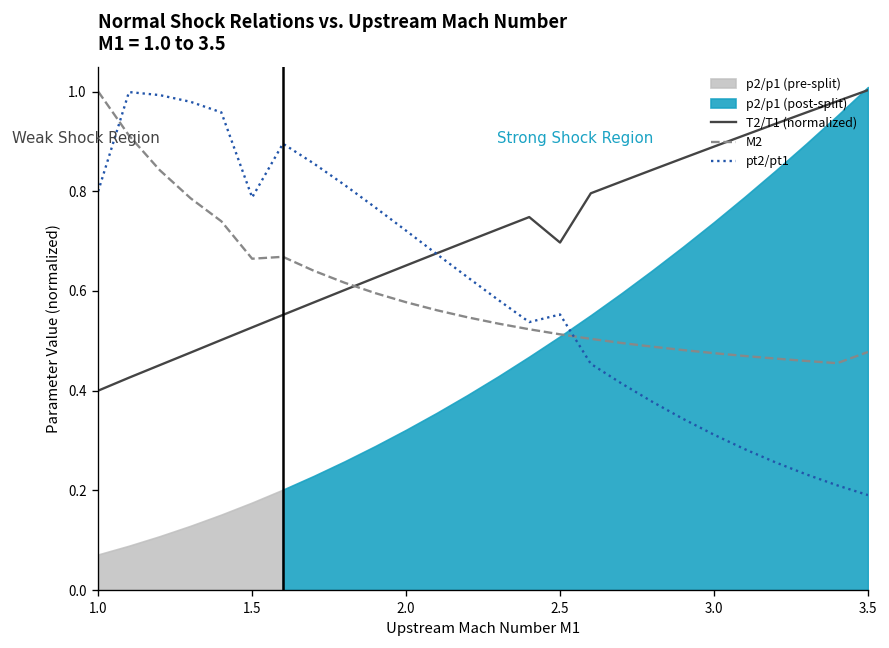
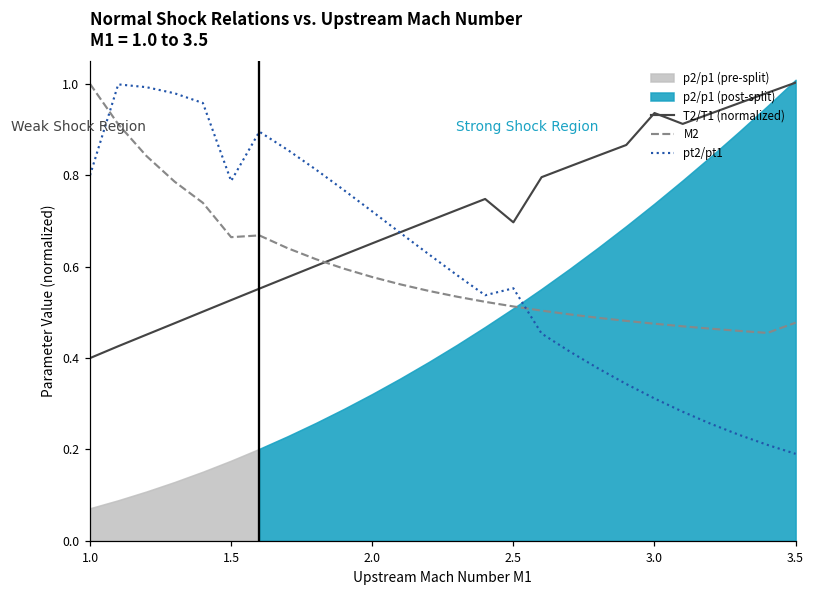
  {
    "T2/T1 (normalized)": {
      "1.0": 0.40,
      "1.5": 0.53,
      "2.0": 0.65,
      "2.5": 0.70,
-     "3.0": 0.89
+     "3.0": 0.94
    },
    "M2": {
      "1.0": 1.00,
      "1.5": 0.66,
      "2.0": 0.58,
      "3.0": 0.48,
      "3.5": 0.48
    },
    "pt2/pt1": {
      "1.0": 0.80,
      "1.5": 0.79,
      "2.0": 0.72,
      "2.5": 0.55,
      "3.0": 0.31,
      "3.5": 0.19
    }
  }
